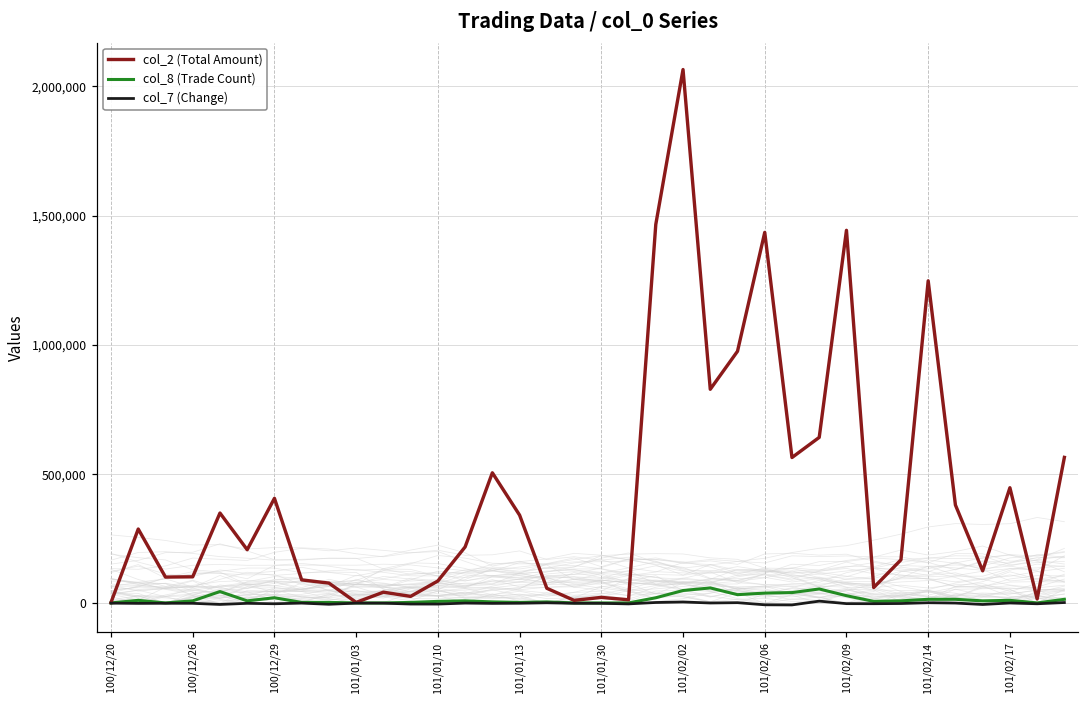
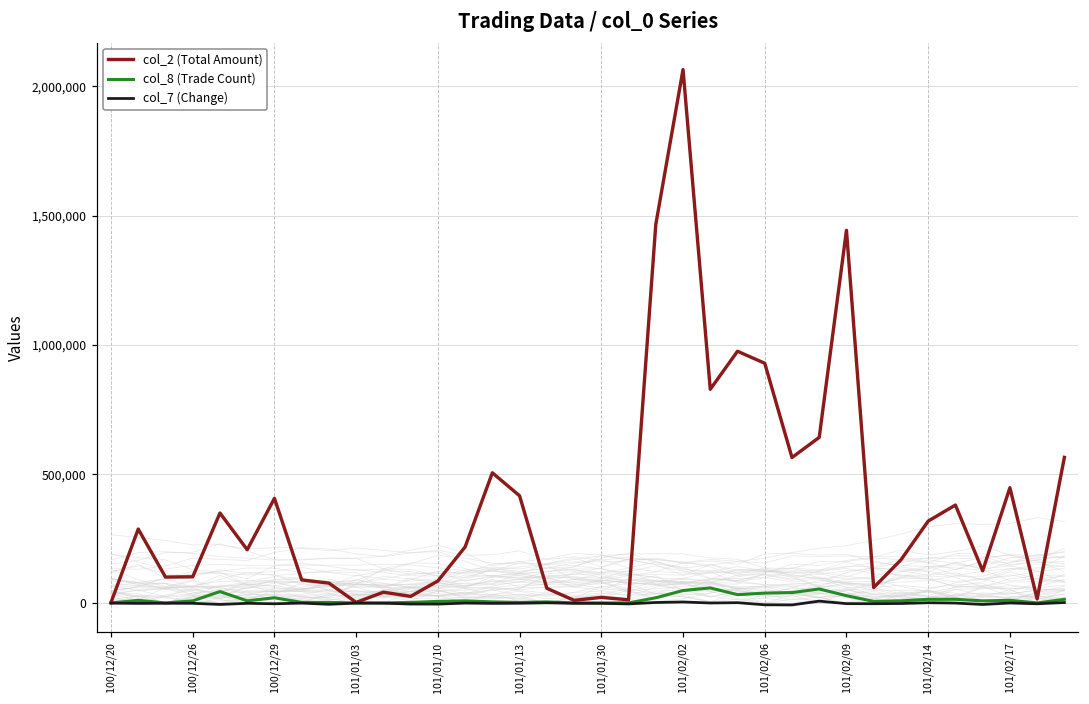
  {
    "col_2 (Total Amount)": {
      "100/12/29": "410,000",
-     "101/01/13": "340,000",
+     "101/01/13": "420,000",
      "101/02/02": "2,070,000",
-     "101/02/06": "1,440,000",
+     "101/02/06": "930,000",
      "101/02/09": "1,440,000",
-     "101/02/14": "1,250,000",
+     "101/02/14": "320,000",
      "101/02/17": "450,000"
    },
    "col_7 (Change)": {
      "101/02/02": "10,000"
    }
  }
